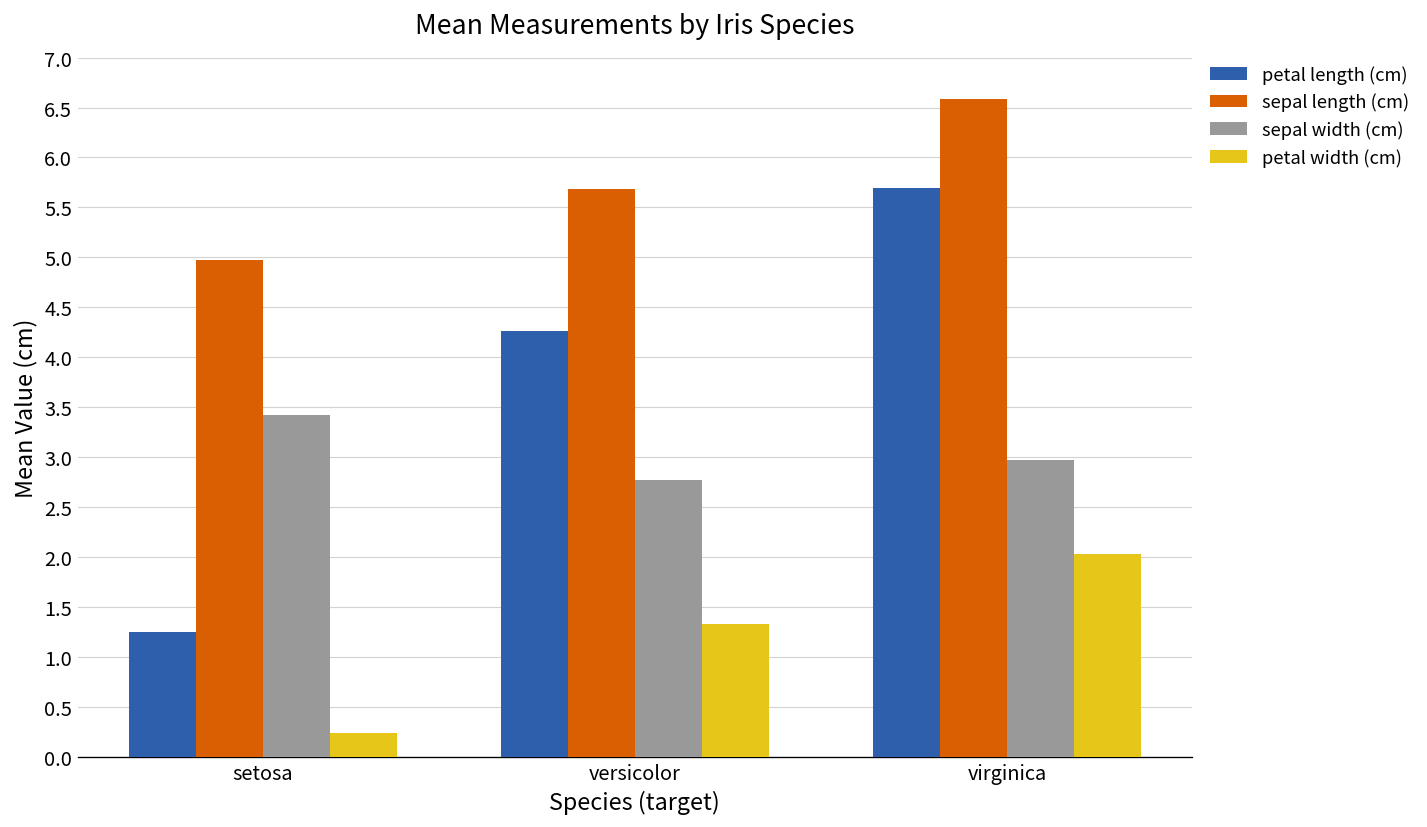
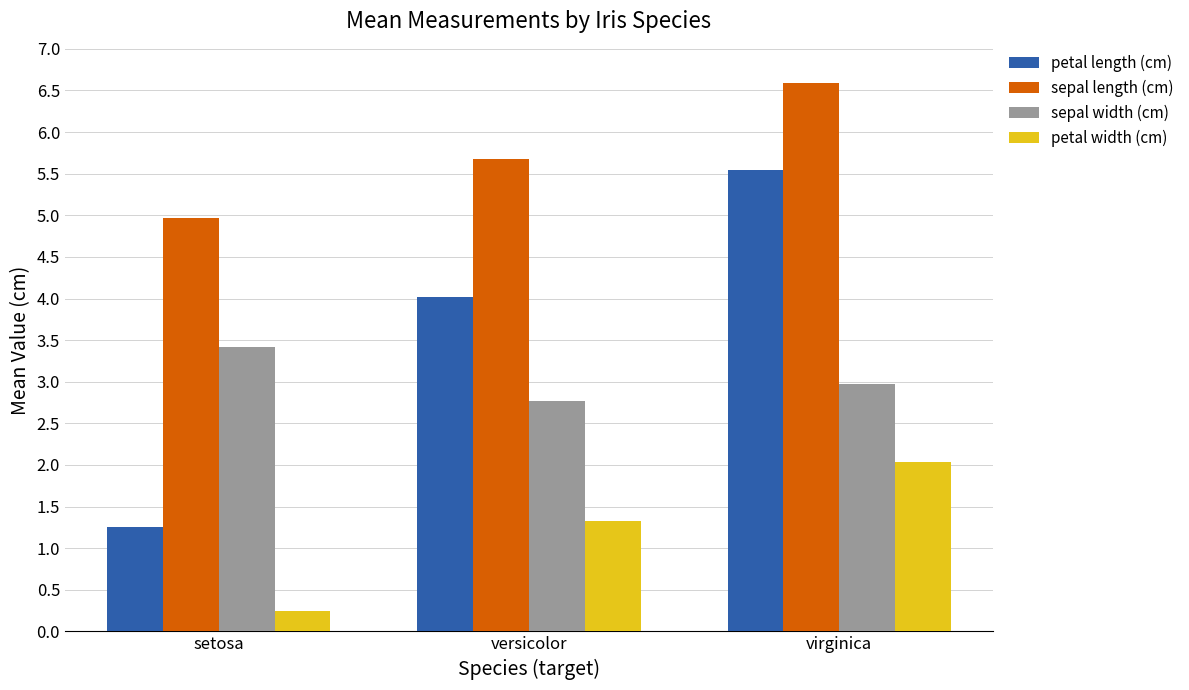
  {
    "petal length (cm)": {
      "setosa": 1.3,
-     "versicolor": 4.3,
-     "virginica": 5.7
+     "versicolor": 4.0,
+     "virginica": 5.6
    },
    "sepal length (cm)": {
      "setosa": 5.0,
      "versicolor": 5.7,
      "virginica": 6.6
    },
    "sepal width (cm)": {
      "setosa": 3.4,
      "versicolor": 2.8,
      "virginica": 3.0
    },
    "petal width (cm)": {
      "setosa": 0.2,
      "versicolor": 1.3,
      "virginica": 2.0
    }
  }
